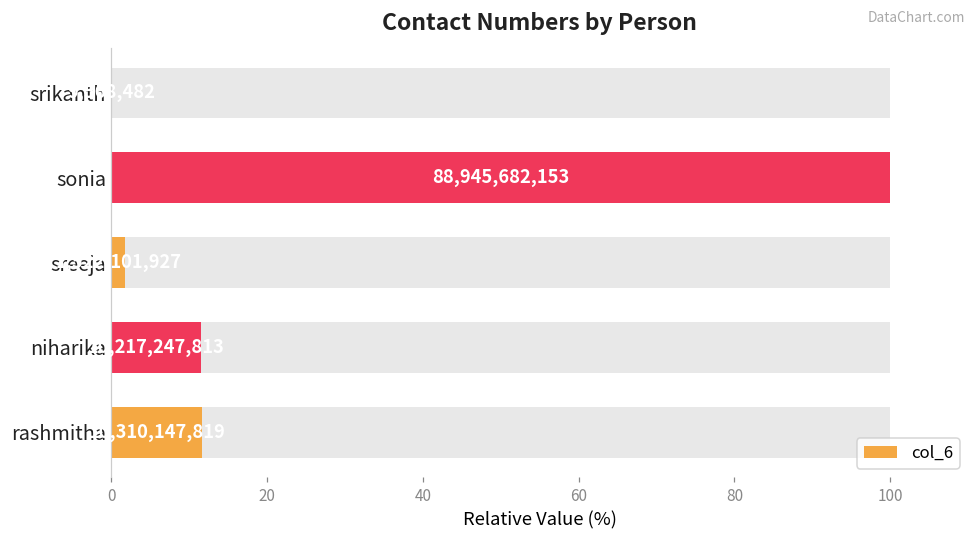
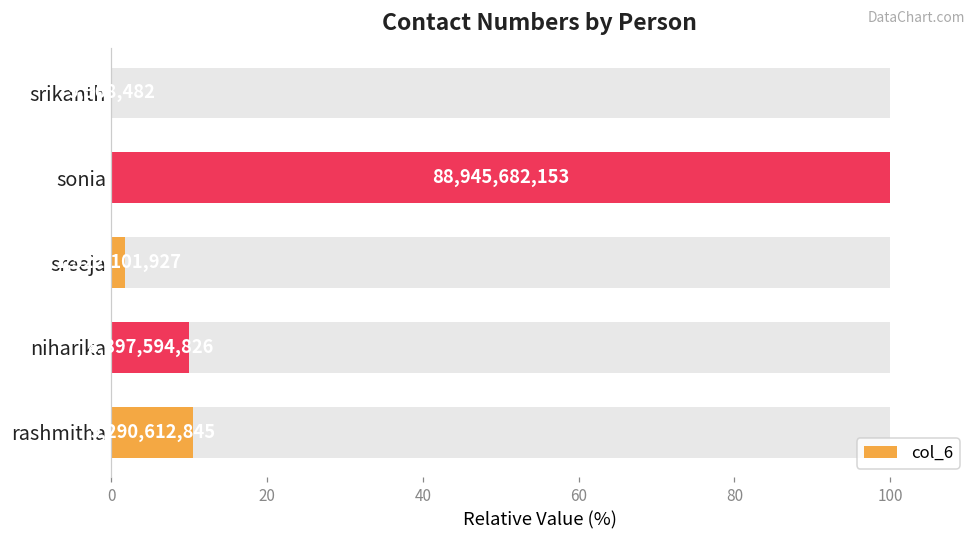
  {
    "col_6": {
-     "niharika": "10,217,247,813",
-     "rashmitha": "10,310,147,819"
+     "niharika": "8,897,594,826",
+     "rashmitha": "9,290,612,845"
    }
  }
